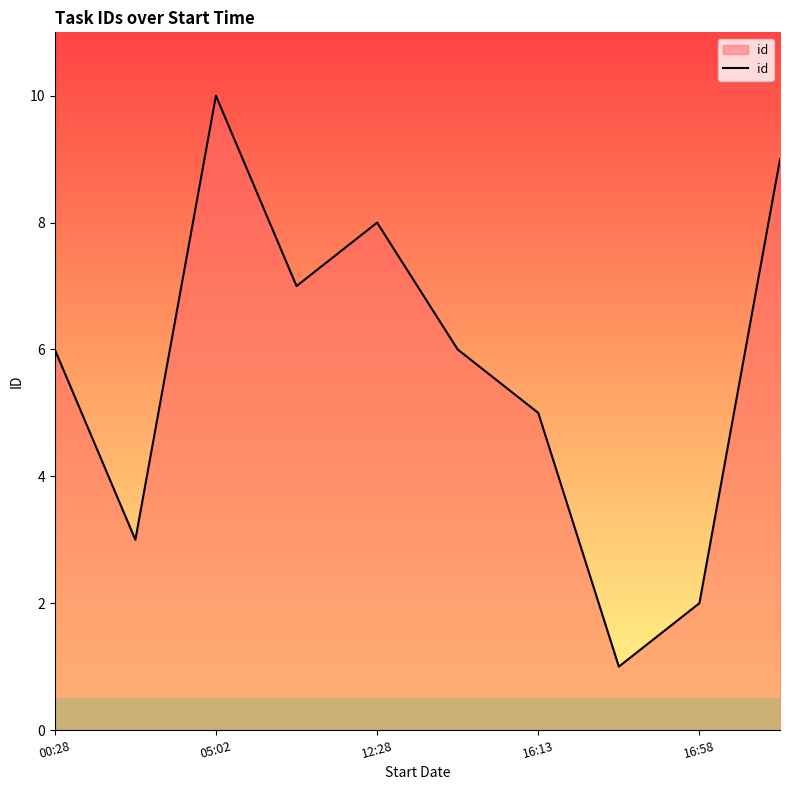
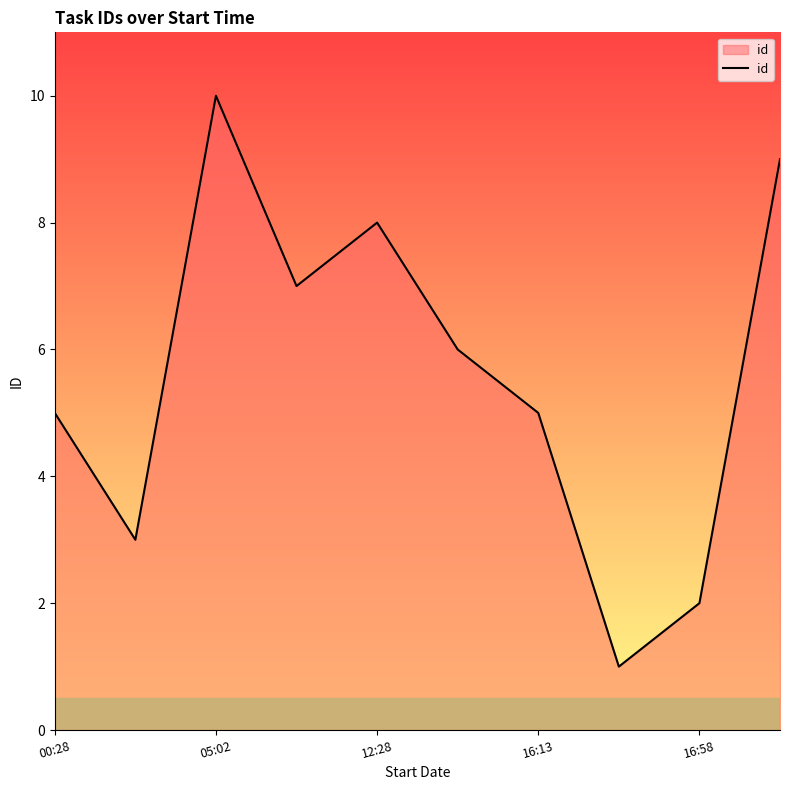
  {
-   "00:28": 6,
+   "00:28": 5,
    "05:02": 10,
    "12:28": 8,
    "16:13": 5,
    "16:58": 2
  }
